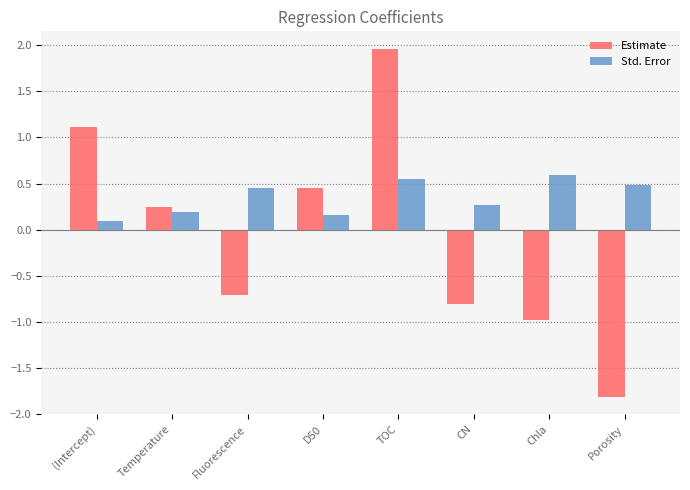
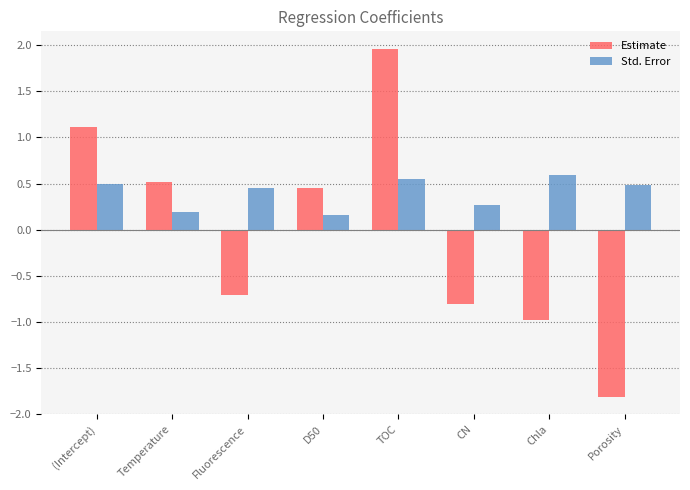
  {
    "Estimate": {
      "(Intercept)": 1.1,
-     "Temperature": 0.2,
+     "Temperature": 0.5,
      "Fluorescence": -0.7,
      "D50": 0.5,
      "TOC": 2.0,
      "CN": -0.8,
      "Chla": -1.0,
      "Porosity": -1.8
    },
    "Std. Error": {
-     "(Intercept)": 0.1,
+     "(Intercept)": 0.5,
      "Temperature": 0.2,
      "Fluorescence": 0.5,
      "D50": 0.2,
      "TOC": 0.6,
      "CN": 0.3,
      "Chla": 0.6,
      "Porosity": 0.5
    }
  }
